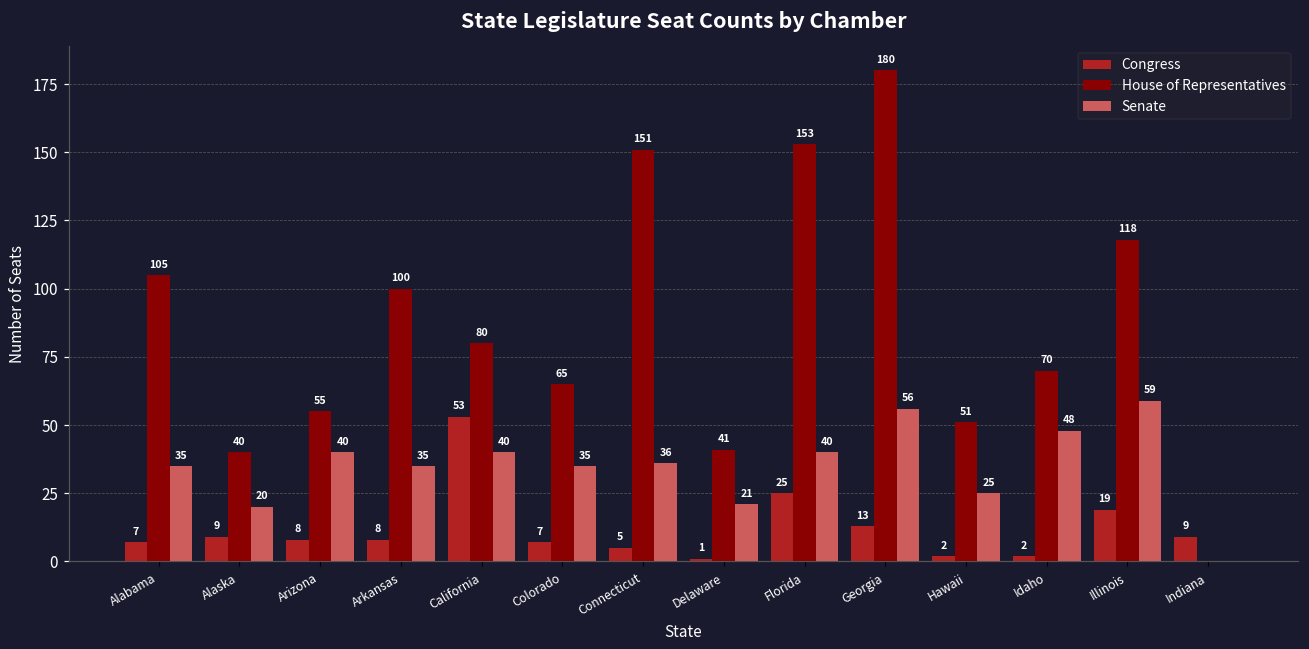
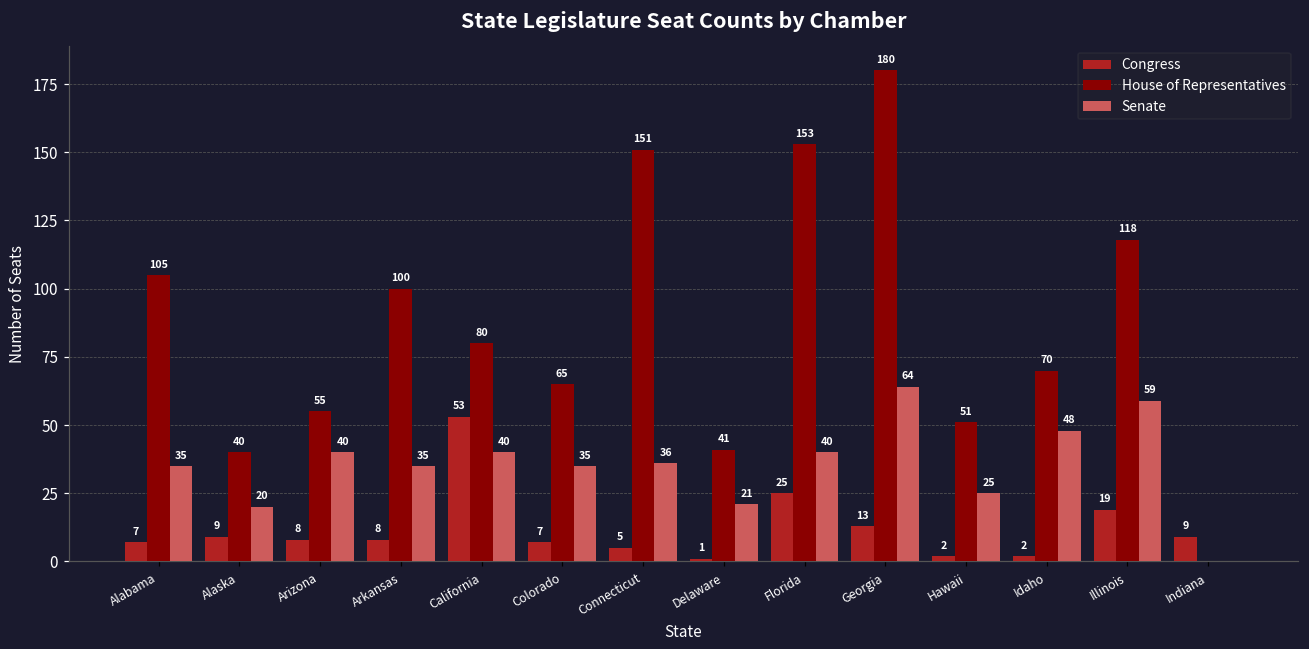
  {
    "Congress": {
      "Alabama": 7,
      "Alaska": 9,
      "Arizona": 8,
      "Arkansas": 8,
      "California": 53,
      "Colorado": 7,
      "Connecticut": 5,
      "Delaware": 1,
      "Florida": 25,
      "Georgia": 13,
      "Hawaii": 2,
      "Idaho": 2,
      "Illinois": 19,
      "Indiana": 9
    },
    "House of Representatives": {
      "Alabama": 105,
      "Alaska": 40,
      "Arizona": 55,
      "Arkansas": 100,
      "California": 80,
      "Colorado": 65,
      "Connecticut": 151,
      "Delaware": 41,
      "Florida": 153,
      "Georgia": 180,
      "Hawaii": 51,
      "Idaho": 70,
      "Illinois": 118
    },
    "Senate": {
      "Alabama": 35,
      "Alaska": 20,
      "Arizona": 40,
      "Arkansas": 35,
      "California": 40,
      "Colorado": 35,
      "Connecticut": 36,
      "Delaware": 21,
      "Florida": 40,
-     "Georgia": 56,
+     "Georgia": 64,
      "Hawaii": 25,
      "Idaho": 48,
      "Illinois": 59
    }
  }
